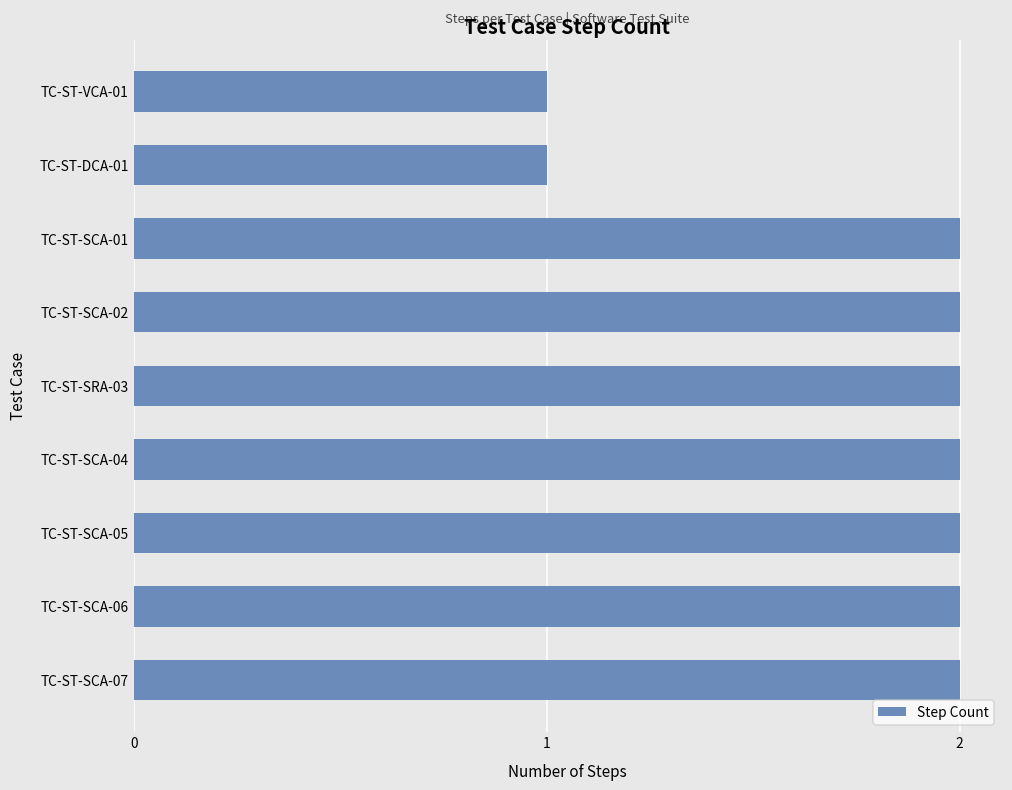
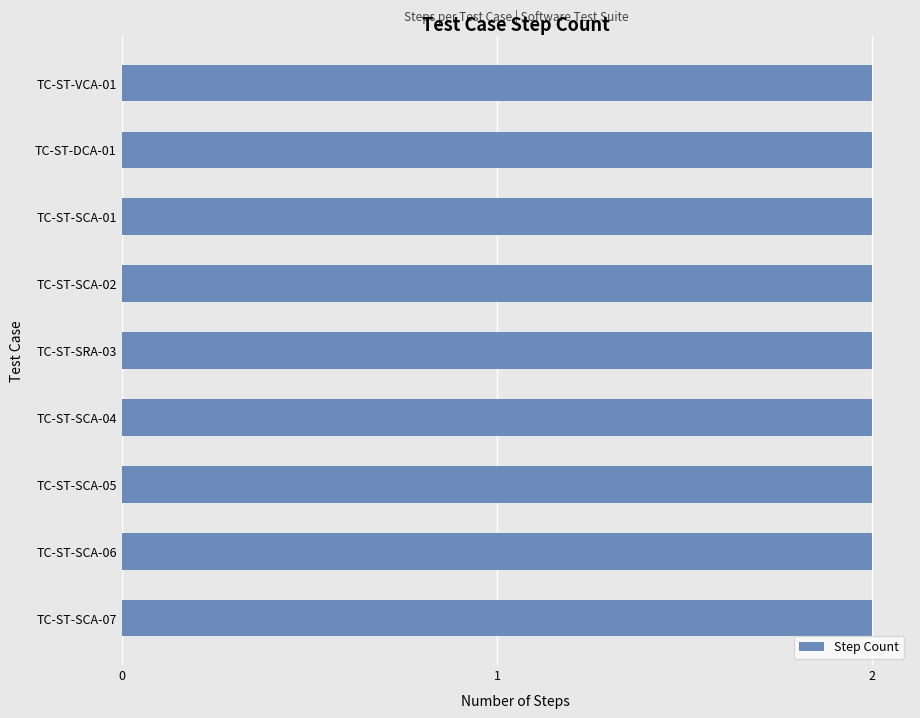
  {
-   "TC-ST-VCA-01": 1,
-   "TC-ST-DCA-01": 1,
+   "TC-ST-VCA-01": 2,
+   "TC-ST-DCA-01": 2,
    "TC-ST-SCA-01": 2,
    "TC-ST-SCA-02": 2,
    "TC-ST-SRA-03": 2,
    "TC-ST-SCA-04": 2,
    "TC-ST-SCA-05": 2,
    "TC-ST-SCA-06": 2,
    "TC-ST-SCA-07": 2
  }
